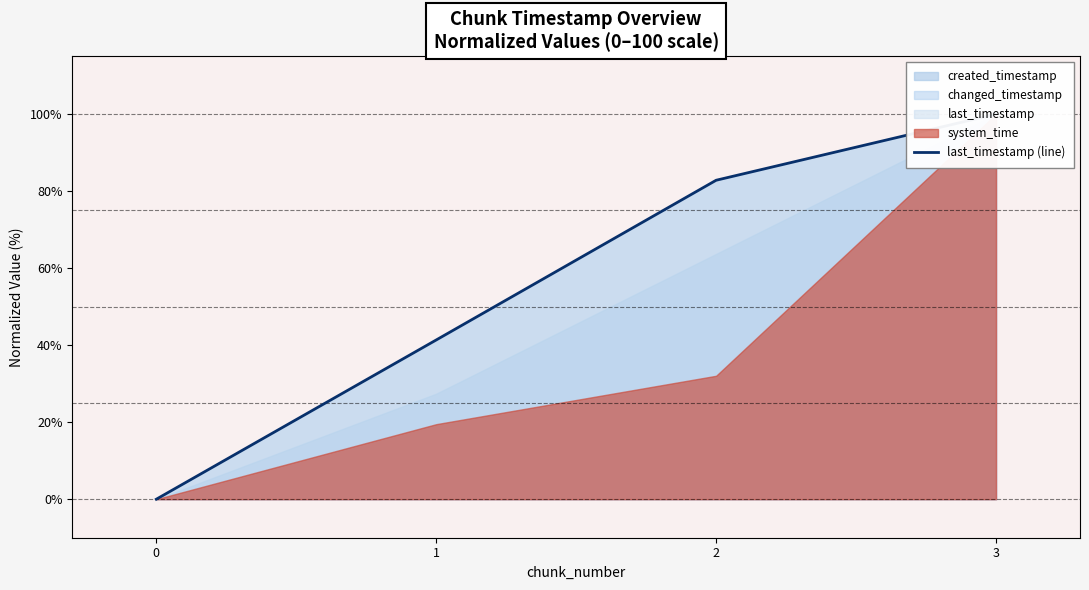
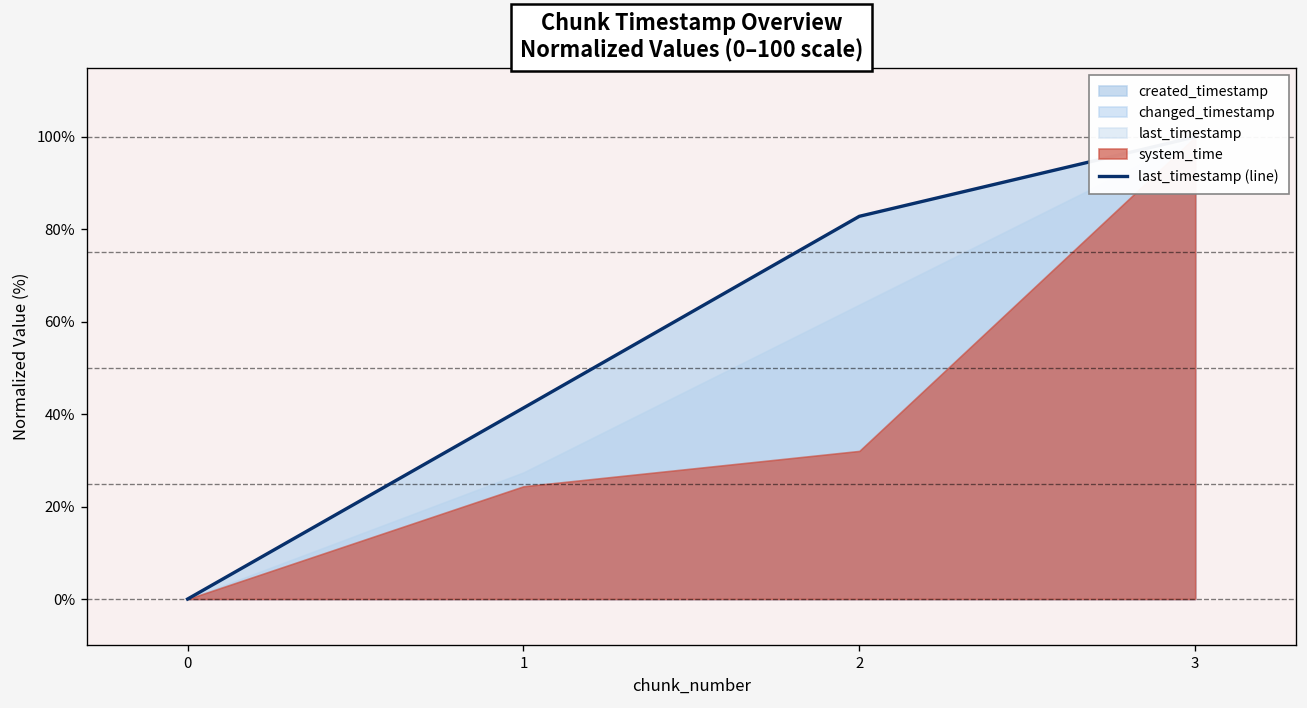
  {
    "system_time": {
-     "1": "19%",
+     "1": "24%",
      "2": "32%"
    }
  }
